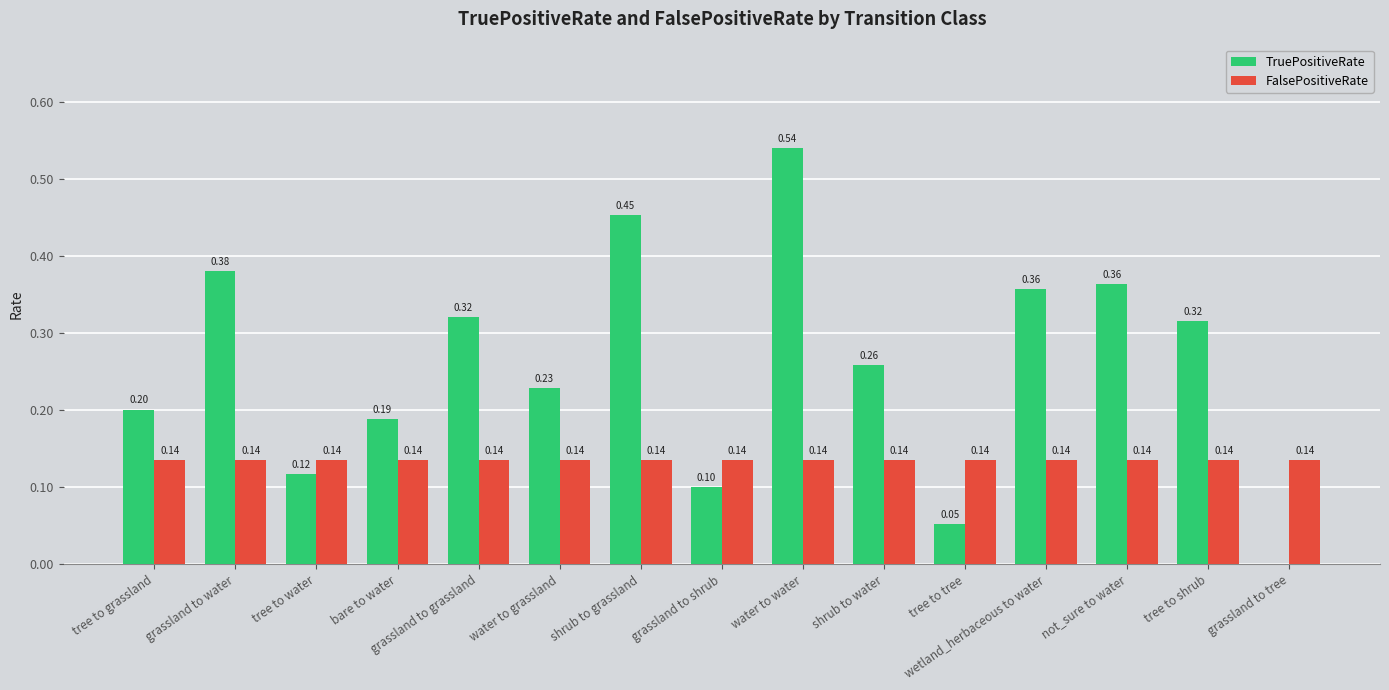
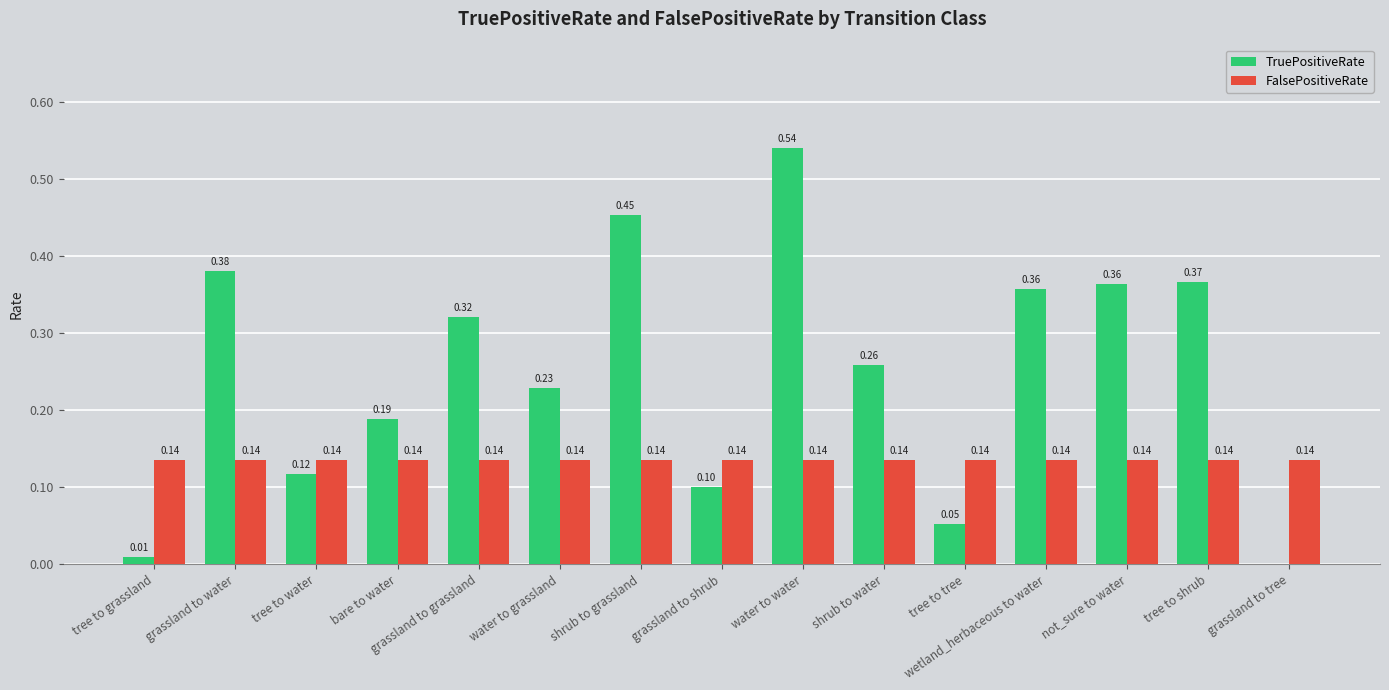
  {
    "TruePositiveRate": {
-     "tree to grassland": 0.20,
+     "tree to grassland": 0.01,
      "grassland to water": 0.38,
      "tree to water": 0.12,
      "bare to water": 0.19,
      "grassland to grassland": 0.32,
      "water to grassland": 0.23,
      "shrub to grassland": 0.45,
      "grassland to shrub": 0.10,
      "water to water": 0.54,
      "shrub to water": 0.26,
      "tree to tree": 0.05,
      "wetland_herbaceous to water": 0.36,
      "not_sure to water": 0.36,
-     "tree to shrub": 0.32
+     "tree to shrub": 0.37
    },
    "FalsePositiveRate": {
      "tree to grassland": 0.14,
      "grassland to water": 0.14,
      "tree to water": 0.14,
      "bare to water": 0.14,
      "grassland to grassland": 0.14,
      "water to grassland": 0.14,
      "shrub to grassland": 0.14,
      "grassland to shrub": 0.14,
      "water to water": 0.14,
      "shrub to water": 0.14,
      "tree to tree": 0.14,
      "wetland_herbaceous to water": 0.14,
      "not_sure to water": 0.14,
      "tree to shrub": 0.14,
      "grassland to tree": 0.14
    }
  }
